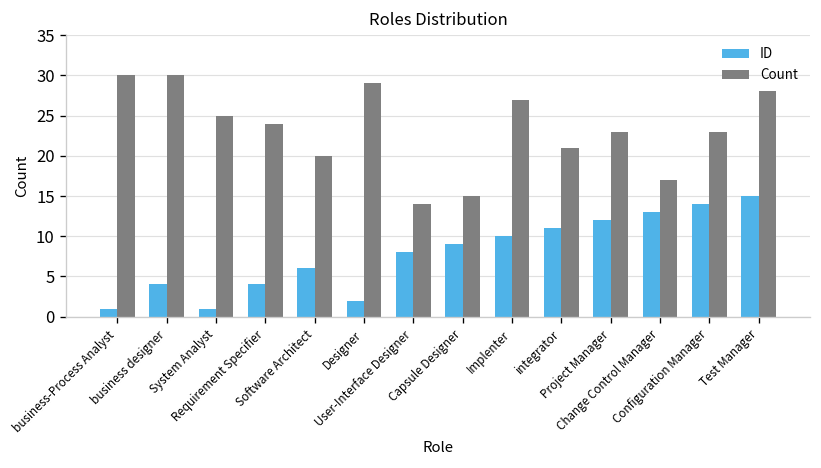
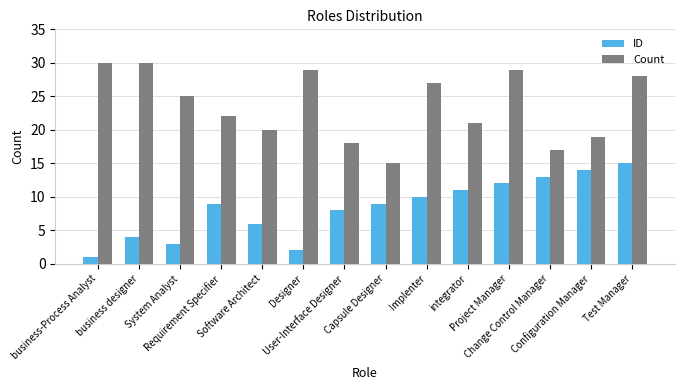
  {
    "ID": {
      "business-Process Analyst": 1,
      "business designer": 4,
-     "System Analyst": 1,
-     "Requirement Specifier": 4,
+     "System Analyst": 3,
+     "Requirement Specifier": 9,
      "Software Architect": 6,
      "Designer": 2,
      "User-Interface Designer": 8,
      "Capsule Designer": 9,
      "Implenter": 10,
      "integrator": 11,
      "Project Manager": 12,
      "Change Control Manager": 13,
      "Configuration Manager": 14,
      "Test Manager": 15
    },
    "Count": {
      "business-Process Analyst": 30,
      "business designer": 30,
      "System Analyst": 25,
-     "Requirement Specifier": 24,
+     "Requirement Specifier": 22,
      "Software Architect": 20,
      "Designer": 29,
-     "User-Interface Designer": 14,
+     "User-Interface Designer": 18,
      "Capsule Designer": 15,
      "Implenter": 27,
      "integrator": 21,
-     "Project Manager": 23,
+     "Project Manager": 29,
      "Change Control Manager": 17,
-     "Configuration Manager": 23,
+     "Configuration Manager": 19,
      "Test Manager": 28
    }
  }
